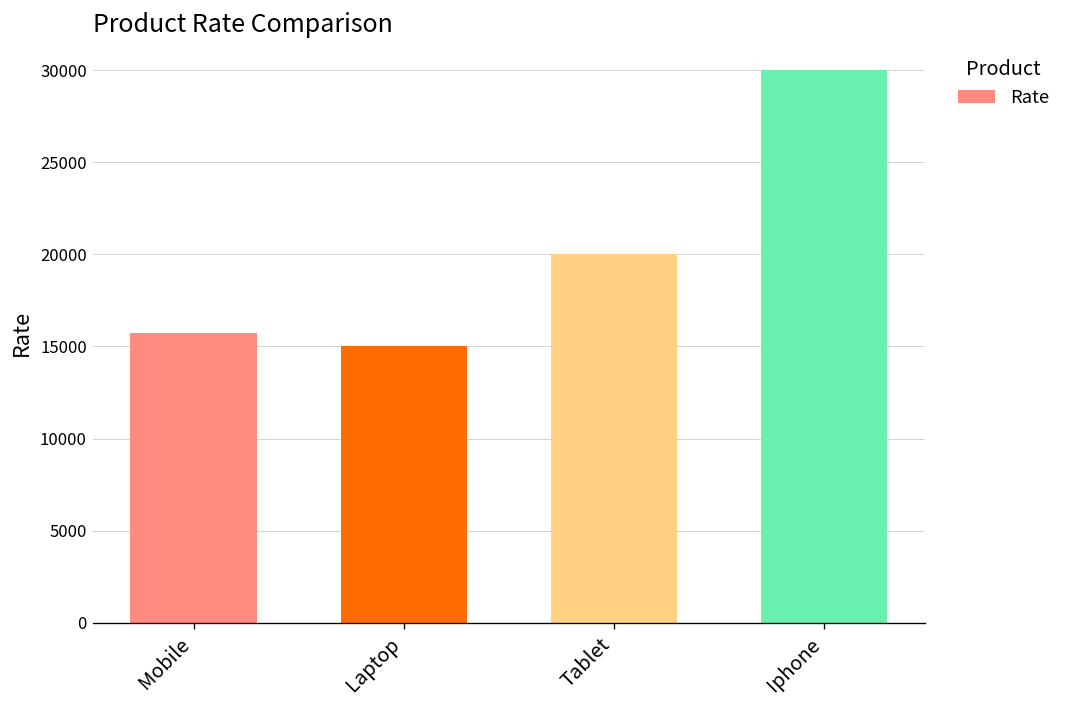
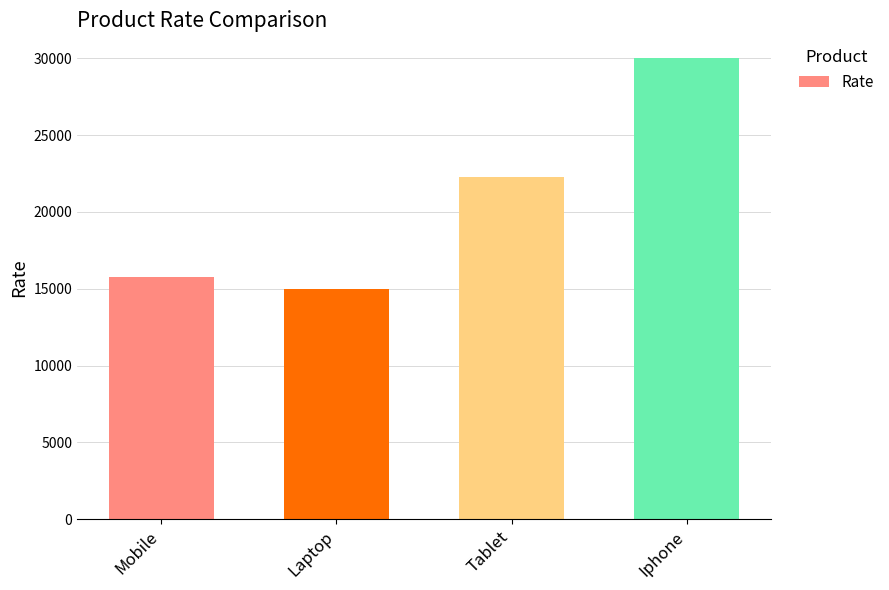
  {
    "Mobile": 15800,
    "Laptop": 15000,
-   "Tablet": 20000,
+   "Tablet": 22300,
    "Iphone": 30000
  }
